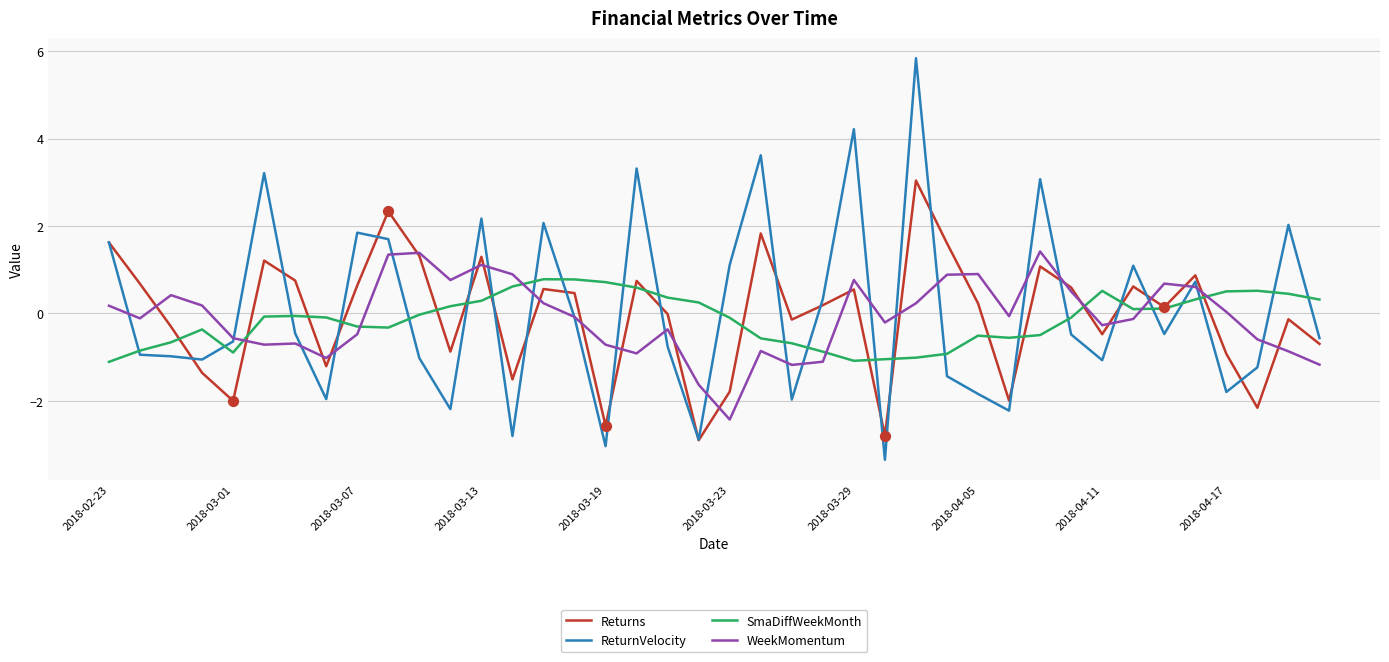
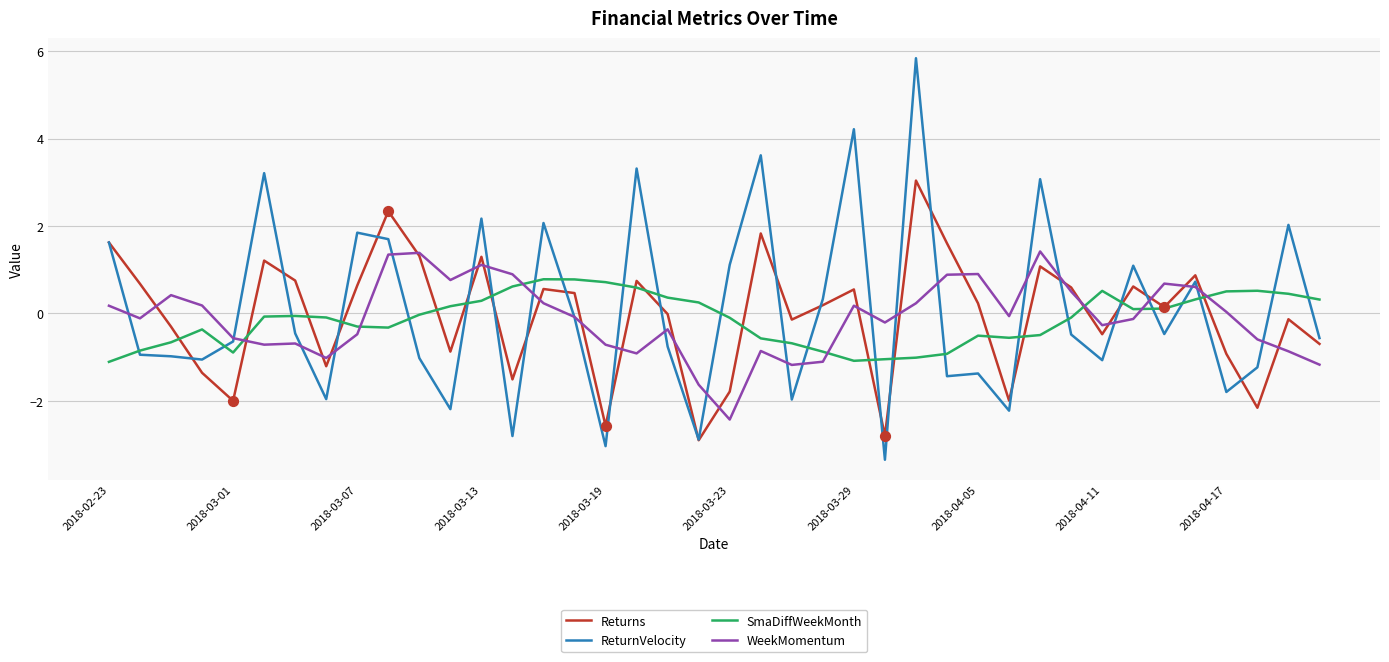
  {
    "ReturnVelocity": {
      "2018-03-01": -0.6,
      "2018-03-07": 1.8,
      "2018-03-13": 2.2,
      "2018-03-19": -3.0,
      "2018-03-23": 1.1,
      "2018-03-29": 4.2,
-     "2018-04-05": -1.8,
+     "2018-04-05": -1.4,
      "2018-04-11": -1.1,
      "2018-04-17": -1.8
    },
    "SmaDiffWeekMonth": {
      "2018-02-23": -1.1,
      "2018-03-01": -0.9,
      "2018-03-07": -0.3,
      "2018-03-13": 0.3,
      "2018-03-19": 0.7,
      "2018-03-23": -0.1,
      "2018-03-29": -1.1,
      "2018-04-05": -0.5,
      "2018-04-11": 0.5,
      "2018-04-17": 0.5
    },
    "WeekMomentum": {
      "2018-02-23": 0.2,
      "2018-03-01": -0.6,
      "2018-03-07": -0.5,
      "2018-03-13": 1.1,
      "2018-03-19": -0.7,
      "2018-03-23": -2.4,
-     "2018-03-29": 0.8,
+     "2018-03-29": 0.2,
      "2018-04-05": 0.9,
      "2018-04-11": -0.3,
      "2018-04-17": 0.0
    }
  }
